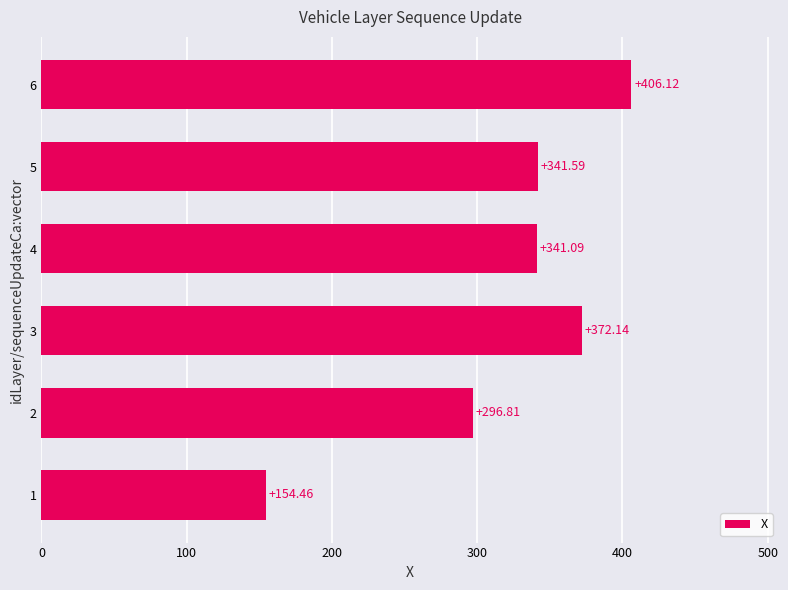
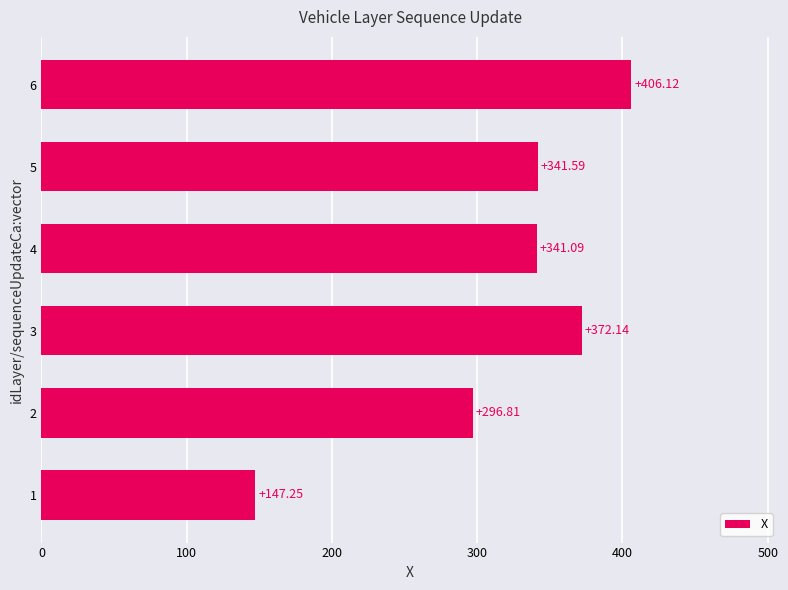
  {
    "6": "+406.12",
    "5": "+341.59",
    "4": "+341.09",
    "3": "+372.14",
    "2": "+296.81",
-   "1": "+154.46"
+   "1": "+147.25"
  }
